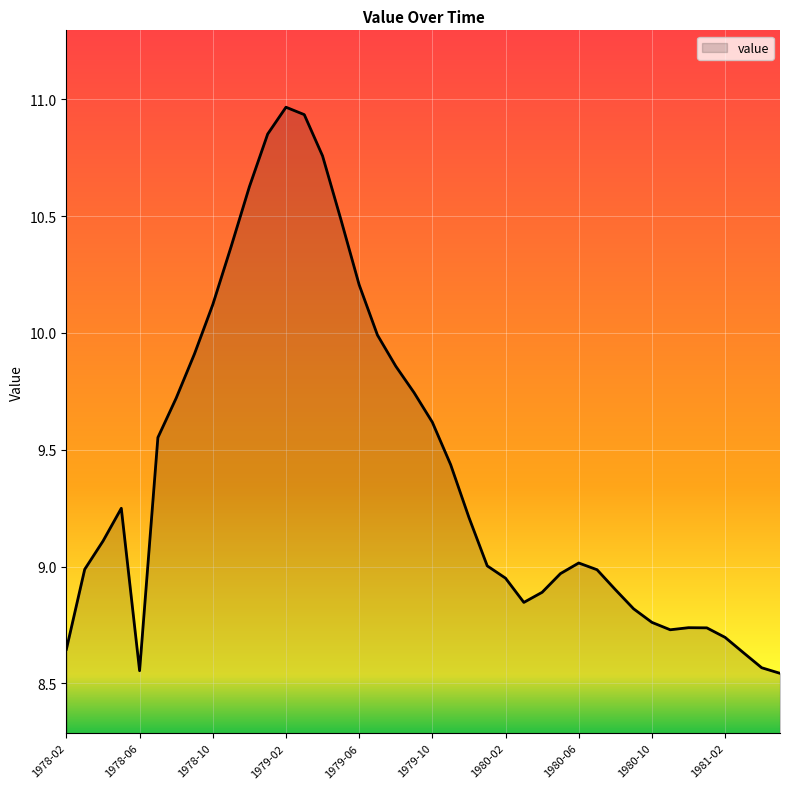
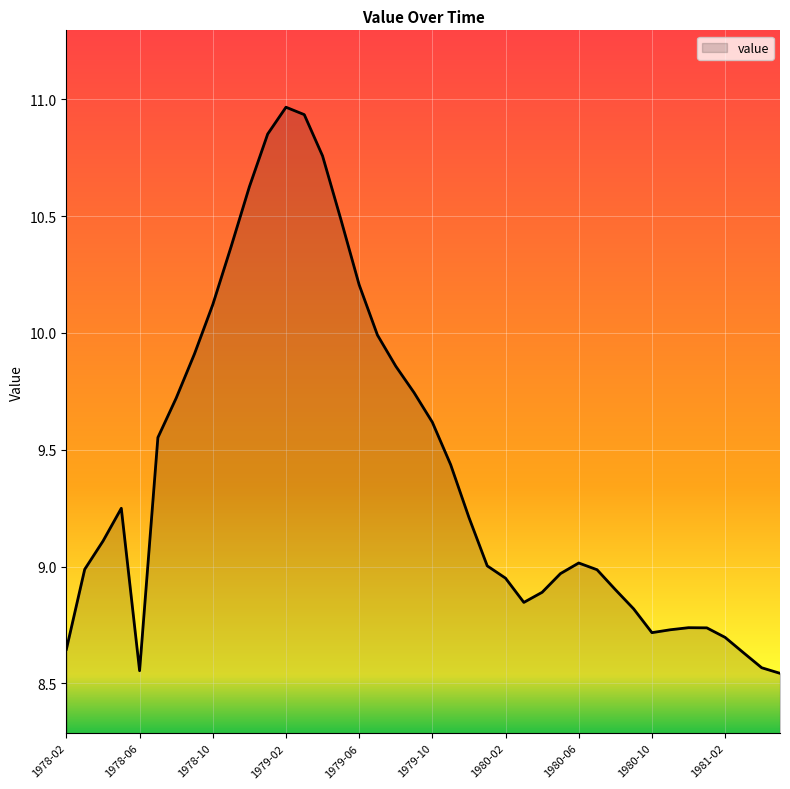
  {
    "1978-02": 8.65,
    "1978-06": 8.55,
    "1978-10": 10.12,
    "1979-02": 10.97,
    "1979-06": 10.21,
    "1979-10": 9.62,
    "1980-02": 8.95,
    "1980-06": 9.02,
-   "1980-10": 8.76,
+   "1980-10": 8.72,
    "1981-02": 8.70
  }
